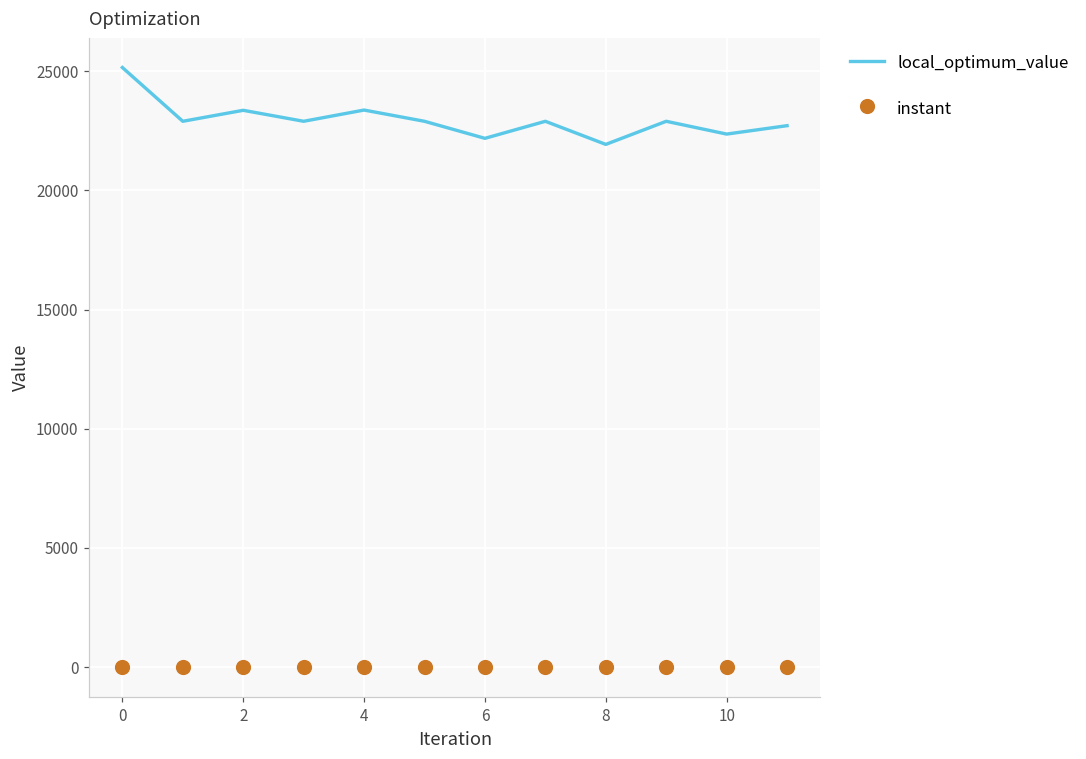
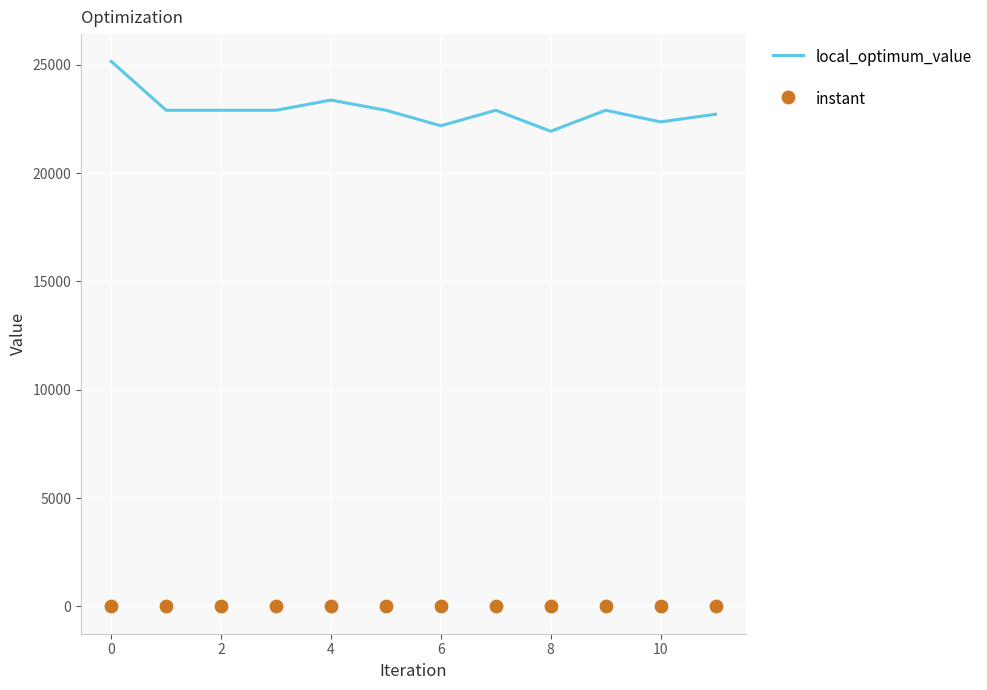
  {
    "local_optimum_value": {
      "0": 25200,
-     "2": 23400,
+     "2": 22900,
      "4": 23400,
      "6": 22200,
      "8": 21900,
      "10": 22400
    }
  }
